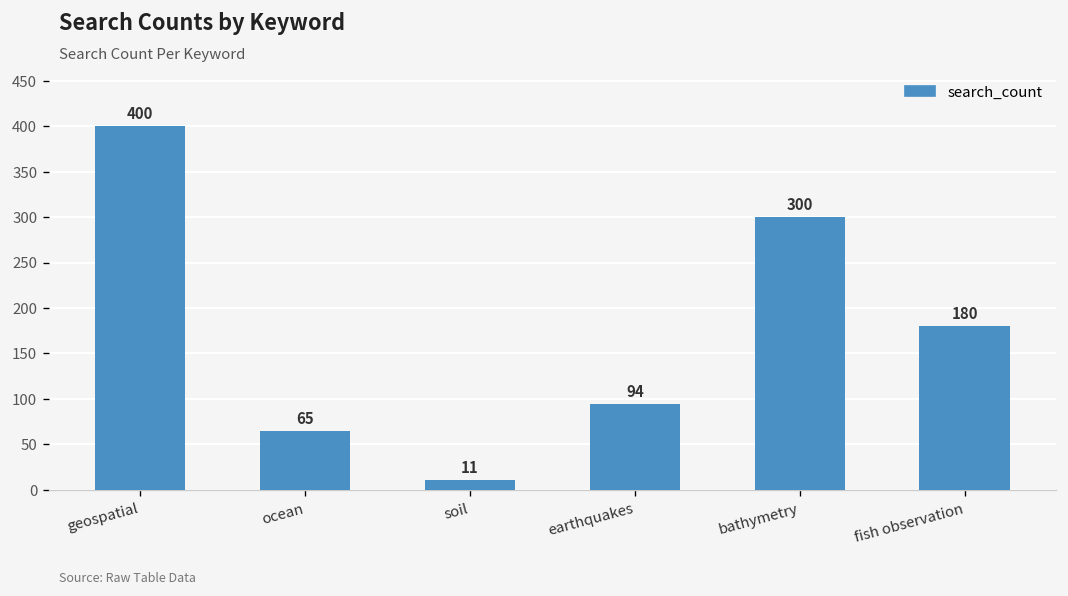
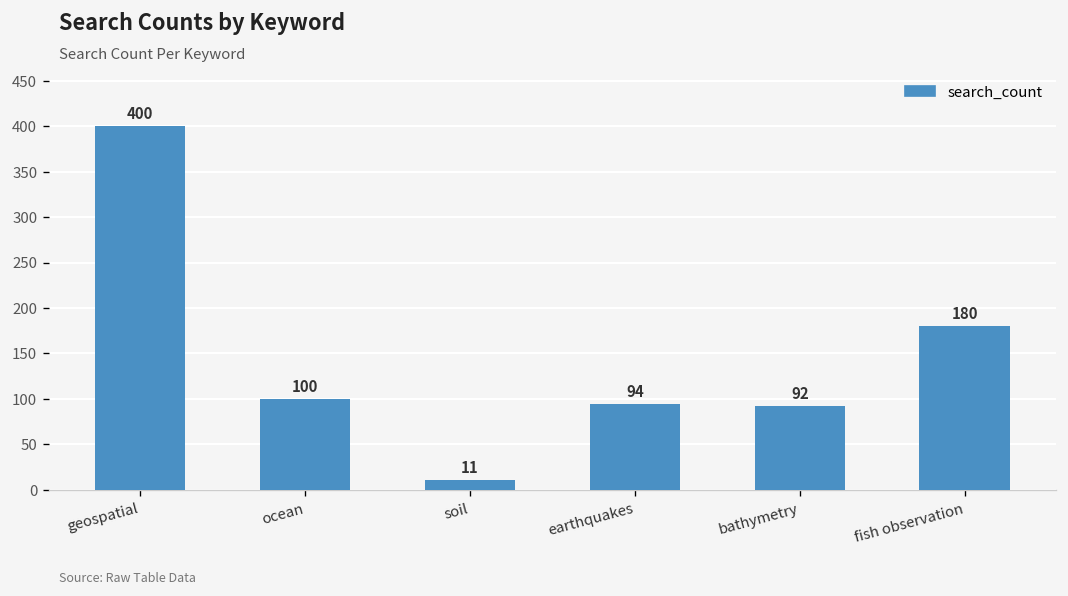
  {
    "geospatial": 400,
-   "ocean": 65,
+   "ocean": 100,
    "soil": 11,
    "earthquakes": 94,
-   "bathymetry": 300,
+   "bathymetry": 92,
    "fish observation": 180
  }
